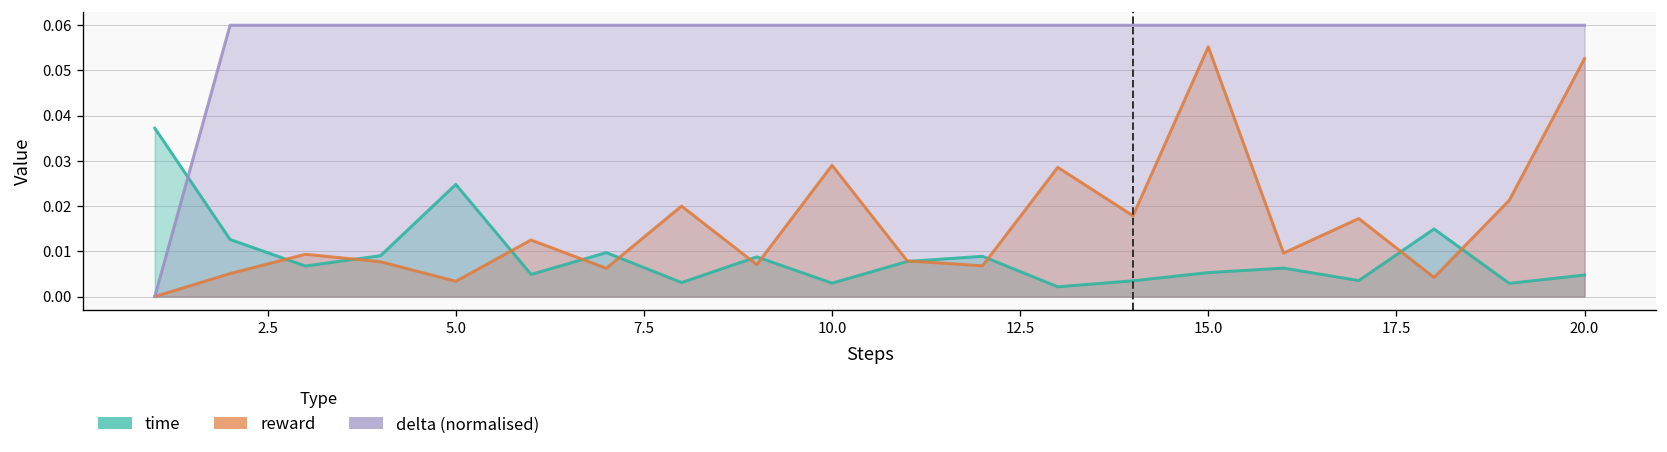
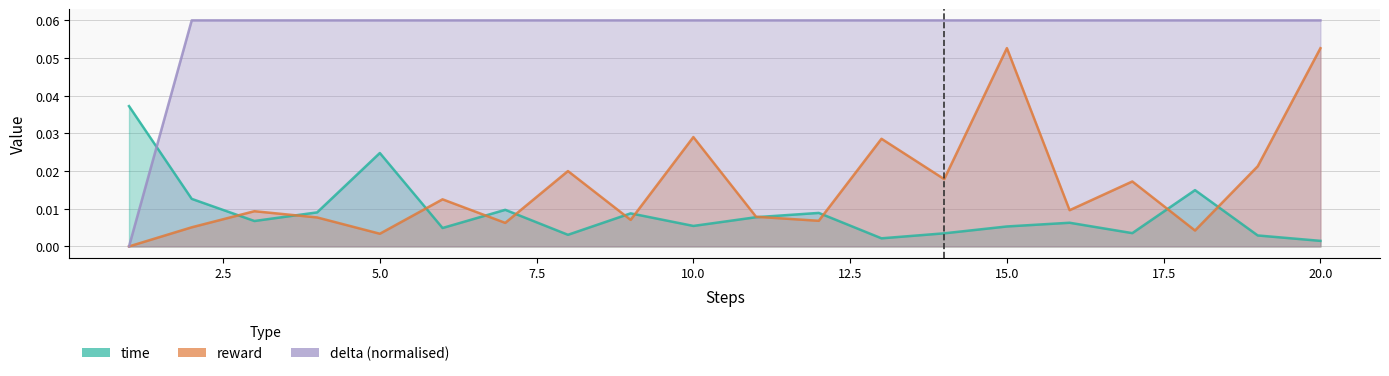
  {
    "time": {
      "5.0": 0.025,
-     "10.0": 0.003,
+     "10.0": 0.005,
      "15.0": 0.005,
-     "20.0": 0.005
+     "20.0": 0.001
    },
    "reward": {
      "5.0": 0.003,
      "10.0": 0.029,
-     "15.0": 0.055,
+     "15.0": 0.053,
      "20.0": 0.053
    },
    "delta (normalised)": {
      "5.0": 0.060,
      "10.0": 0.060,
      "15.0": 0.060,
      "20.0": 0.060
    }
  }
